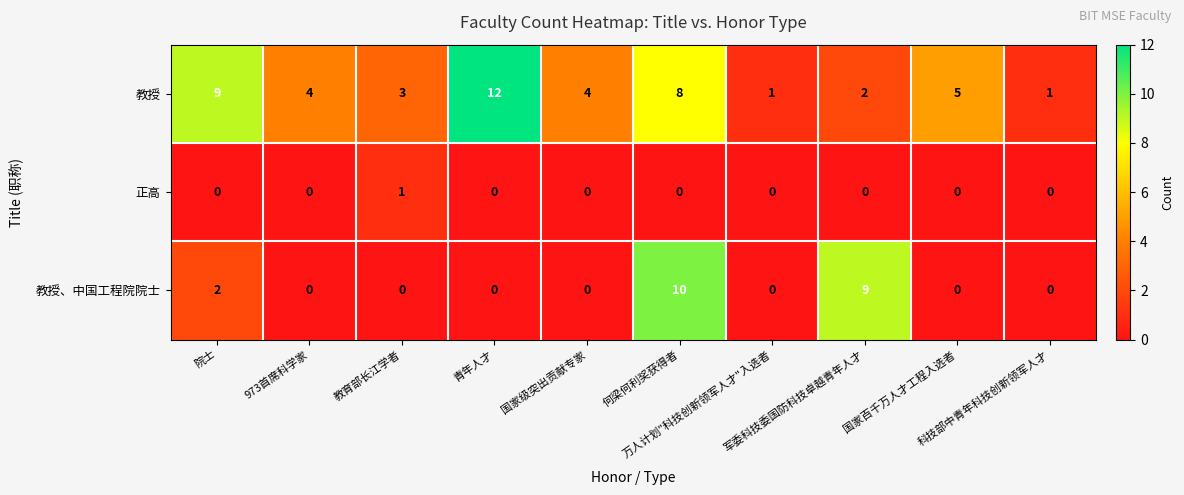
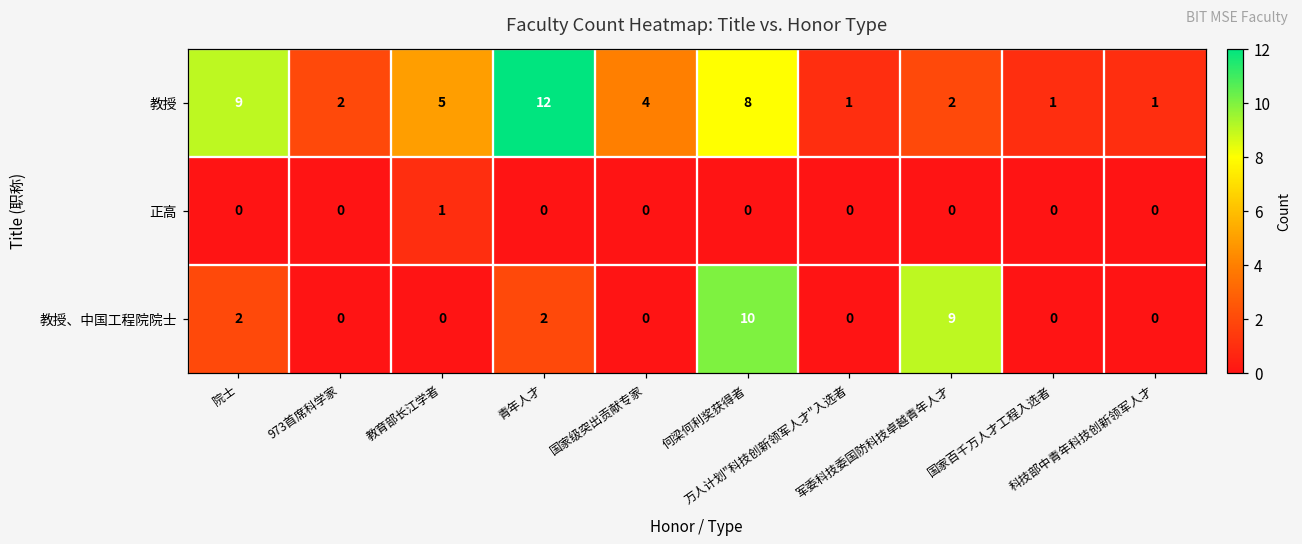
  {
    "教授": {
      "院士": 9,
-     "973首席科学家": 4,
-     "教育部长江学者": 3,
+     "973首席科学家": 2,
+     "教育部长江学者": 5,
      "青年人才": 12,
      "国家级突出贡献专家": 4,
      "何梁何利奖获得者": 8,
      "万人计划\"科技创新领军人才\"入选者": 1,
      "军委科技委国防科技卓越青年人才": 2,
-     "国家百千万人才工程入选者": 5,
+     "国家百千万人才工程入选者": 1,
      "科技部中青年科技创新领军人才": 1
    },
    "正高": {
      "院士": 0,
      "973首席科学家": 0,
      "教育部长江学者": 1,
      "青年人才": 0,
      "国家级突出贡献专家": 0,
      "何梁何利奖获得者": 0,
      "万人计划\"科技创新领军人才\"入选者": 0,
      "军委科技委国防科技卓越青年人才": 0,
      "国家百千万人才工程入选者": 0,
      "科技部中青年科技创新领军人才": 0
    },
    "教授、中国工程院院士": {
      "院士": 2,
      "973首席科学家": 0,
      "教育部长江学者": 0,
-     "青年人才": 0,
+     "青年人才": 2,
      "国家级突出贡献专家": 0,
      "何梁何利奖获得者": 10,
      "万人计划\"科技创新领军人才\"入选者": 0,
      "军委科技委国防科技卓越青年人才": 9,
      "国家百千万人才工程入选者": 0,
      "科技部中青年科技创新领军人才": 0
    }
  }
